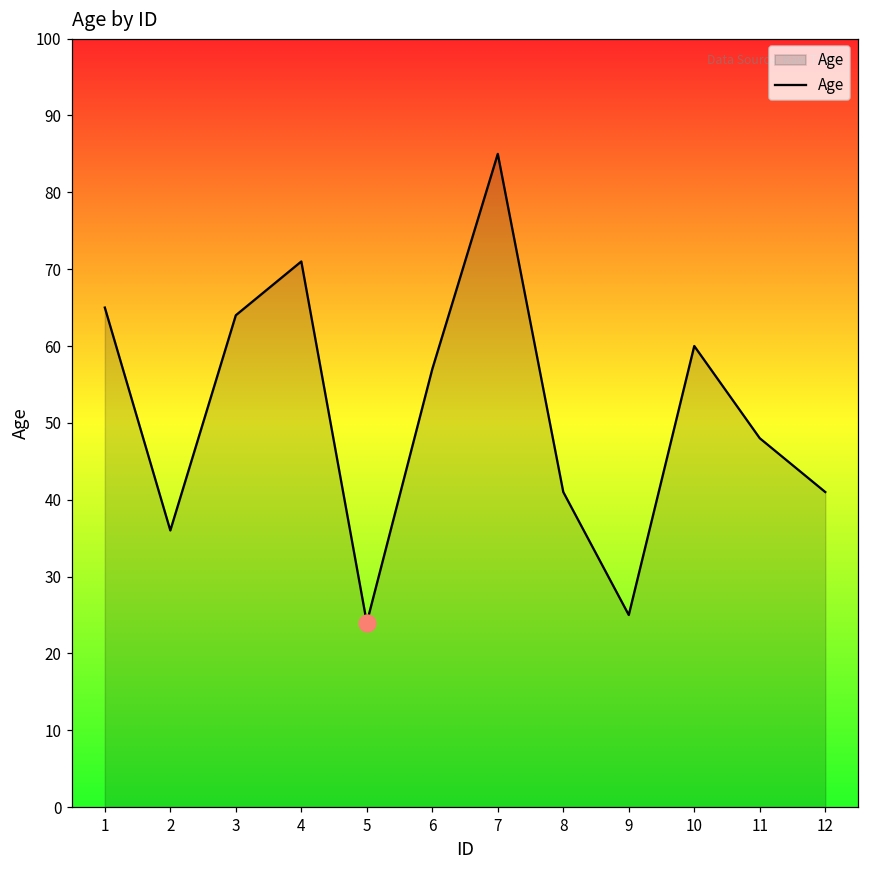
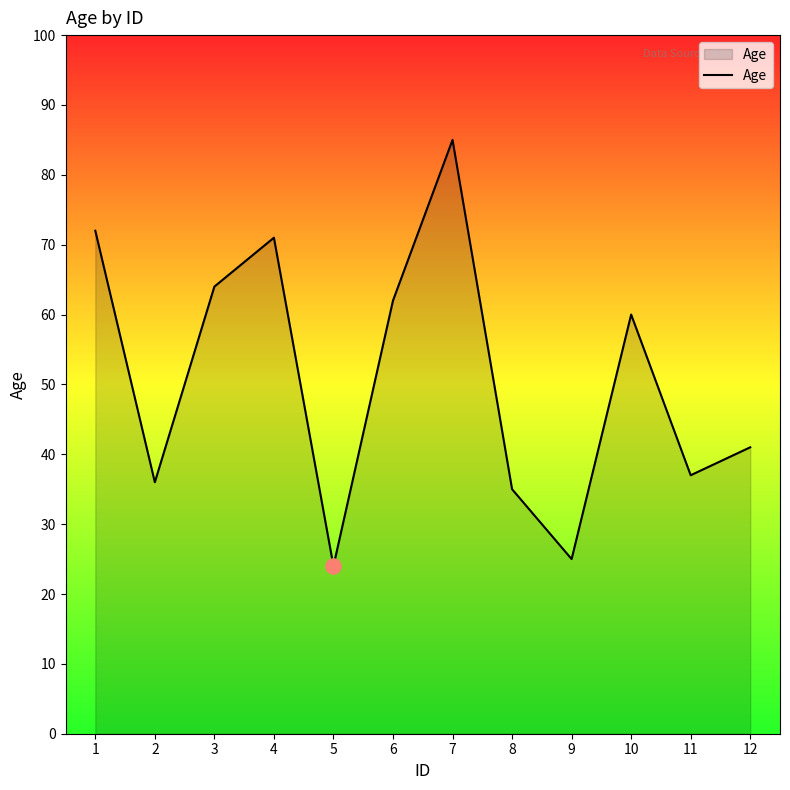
  {
    "Age": {
-     "1": 65,
+     "1": 72,
      "2": 36,
      "3": 64,
      "4": 71,
-     "6": 57,
+     "6": 62,
      "7": 85,
-     "8": 41,
+     "8": 35,
      "9": 25,
      "10": 60,
-     "11": 48,
+     "11": 37,
      "12": 41
    }
  }
